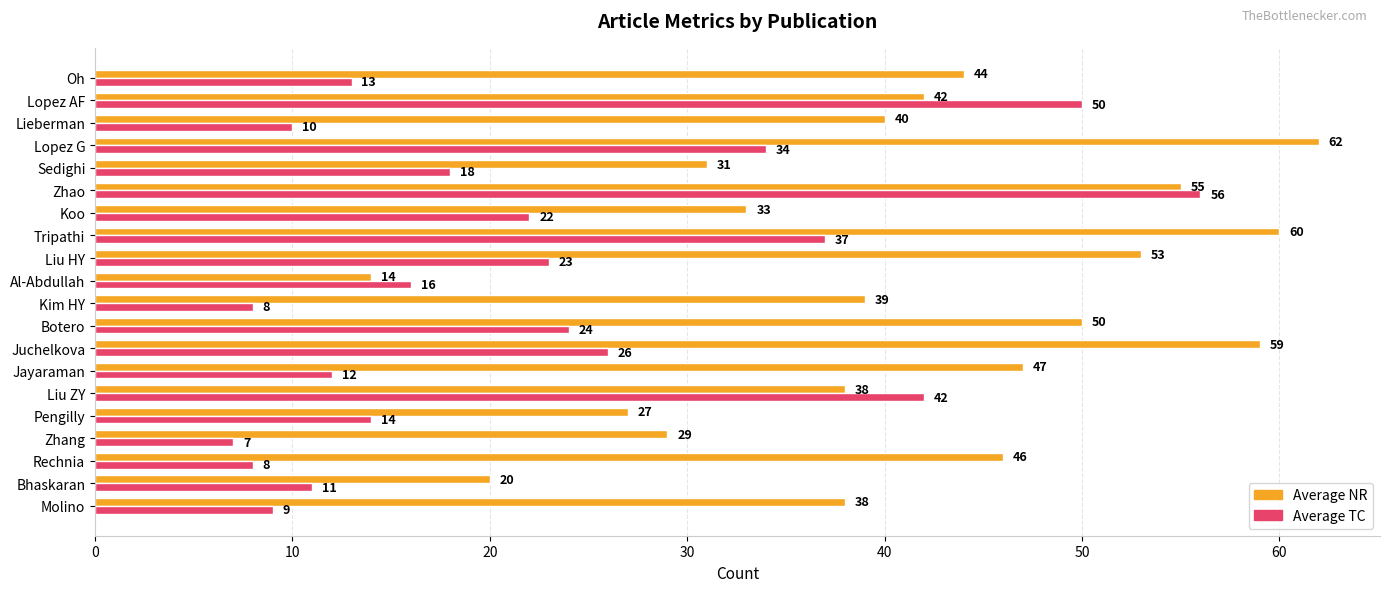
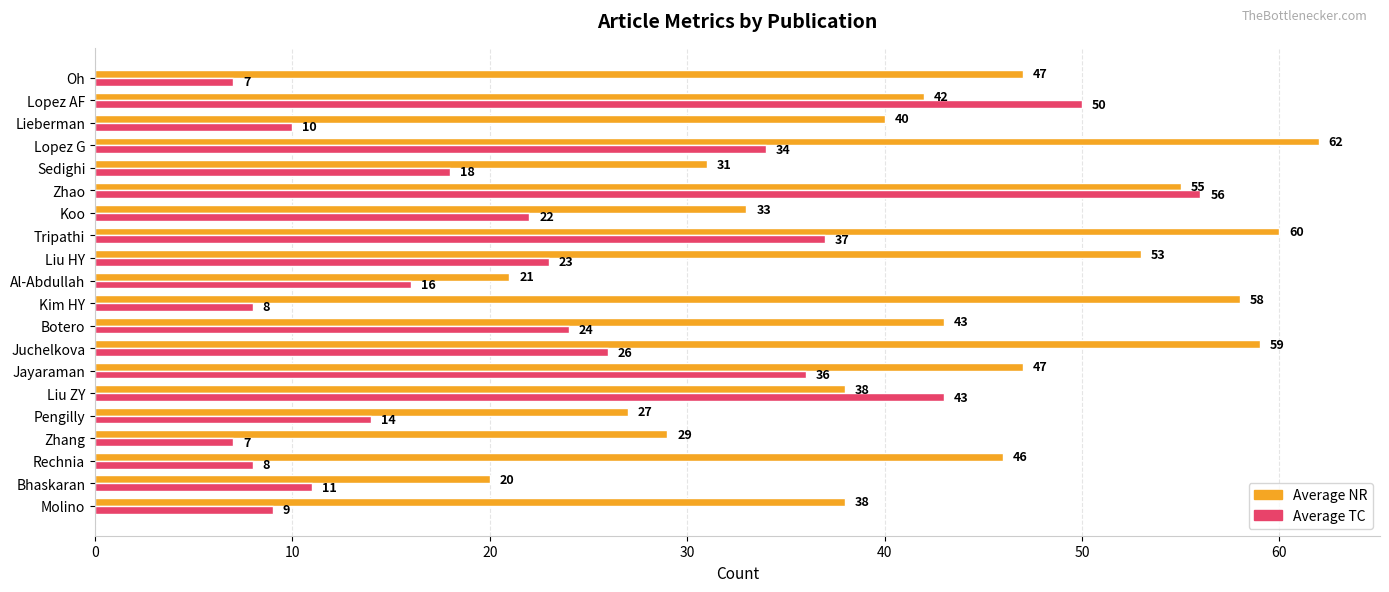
  {
    "Average NR": {
-     "Oh": 44,
+     "Oh": 47,
      "Lopez AF": 42,
      "Lieberman": 40,
      "Lopez G": 62,
      "Sedighi": 31,
      "Zhao": 55,
      "Koo": 33,
      "Tripathi": 60,
      "Liu HY": 53,
-     "Al-Abdullah": 14,
-     "Kim HY": 39,
-     "Botero": 50,
+     "Al-Abdullah": 21,
+     "Kim HY": 58,
+     "Botero": 43,
      "Juchelkova": 59,
      "Jayaraman": 47,
      "Liu ZY": 38,
      "Pengilly": 27,
      "Zhang": 29,
      "Rechnia": 46,
      "Bhaskaran": 20,
      "Molino": 38
    },
    "Average TC": {
-     "Oh": 13,
+     "Oh": 7,
      "Lopez AF": 50,
      "Lieberman": 10,
      "Lopez G": 34,
      "Sedighi": 18,
      "Zhao": 56,
      "Koo": 22,
      "Tripathi": 37,
      "Liu HY": 23,
      "Al-Abdullah": 16,
      "Kim HY": 8,
      "Botero": 24,
      "Juchelkova": 26,
-     "Jayaraman": 12,
-     "Liu ZY": 42,
+     "Jayaraman": 36,
+     "Liu ZY": 43,
      "Pengilly": 14,
      "Zhang": 7,
      "Rechnia": 8,
      "Bhaskaran": 11,
      "Molino": 9
    }
  }
